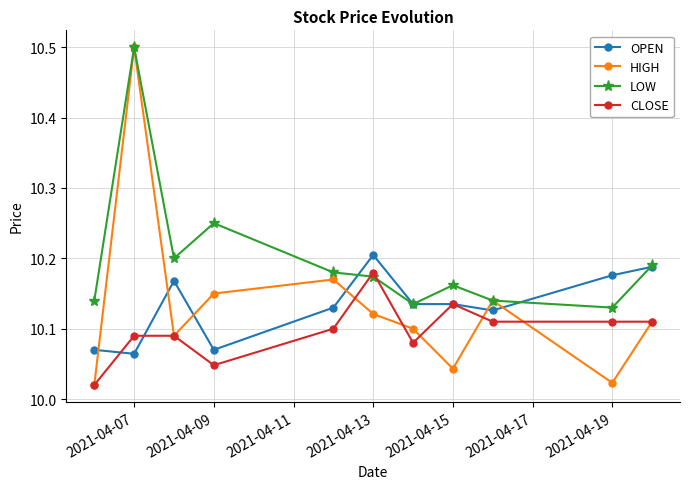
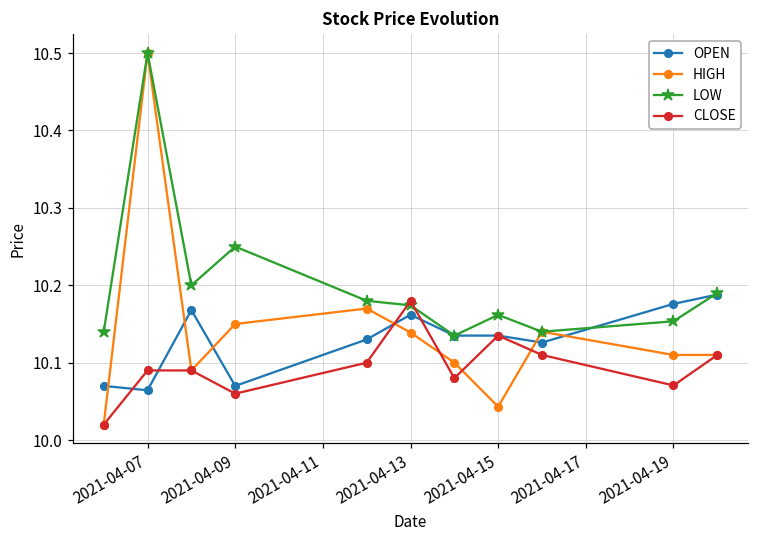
  {
    "OPEN": {
      "2021-04-07": 10.06,
      "2021-04-09": 10.07,
-     "2021-04-13": 10.20,
+     "2021-04-13": 10.16,
      "2021-04-19": 10.18
    },
    "HIGH": {
      "2021-04-09": 10.15,
-     "2021-04-13": 10.12,
+     "2021-04-13": 10.14,
      "2021-04-15": 10.04,
-     "2021-04-19": 10.02
+     "2021-04-19": 10.11
    },
    "LOW": {
      "2021-04-09": 10.25,
      "2021-04-13": 10.17,
      "2021-04-15": 10.16,
-     "2021-04-19": 10.13
+     "2021-04-19": 10.15
    },
    "CLOSE": {
      "2021-04-07": 10.09,
-     "2021-04-09": 10.05,
+     "2021-04-09": 10.06,
      "2021-04-13": 10.18,
-     "2021-04-19": 10.11
+     "2021-04-19": 10.07
    }
  }
